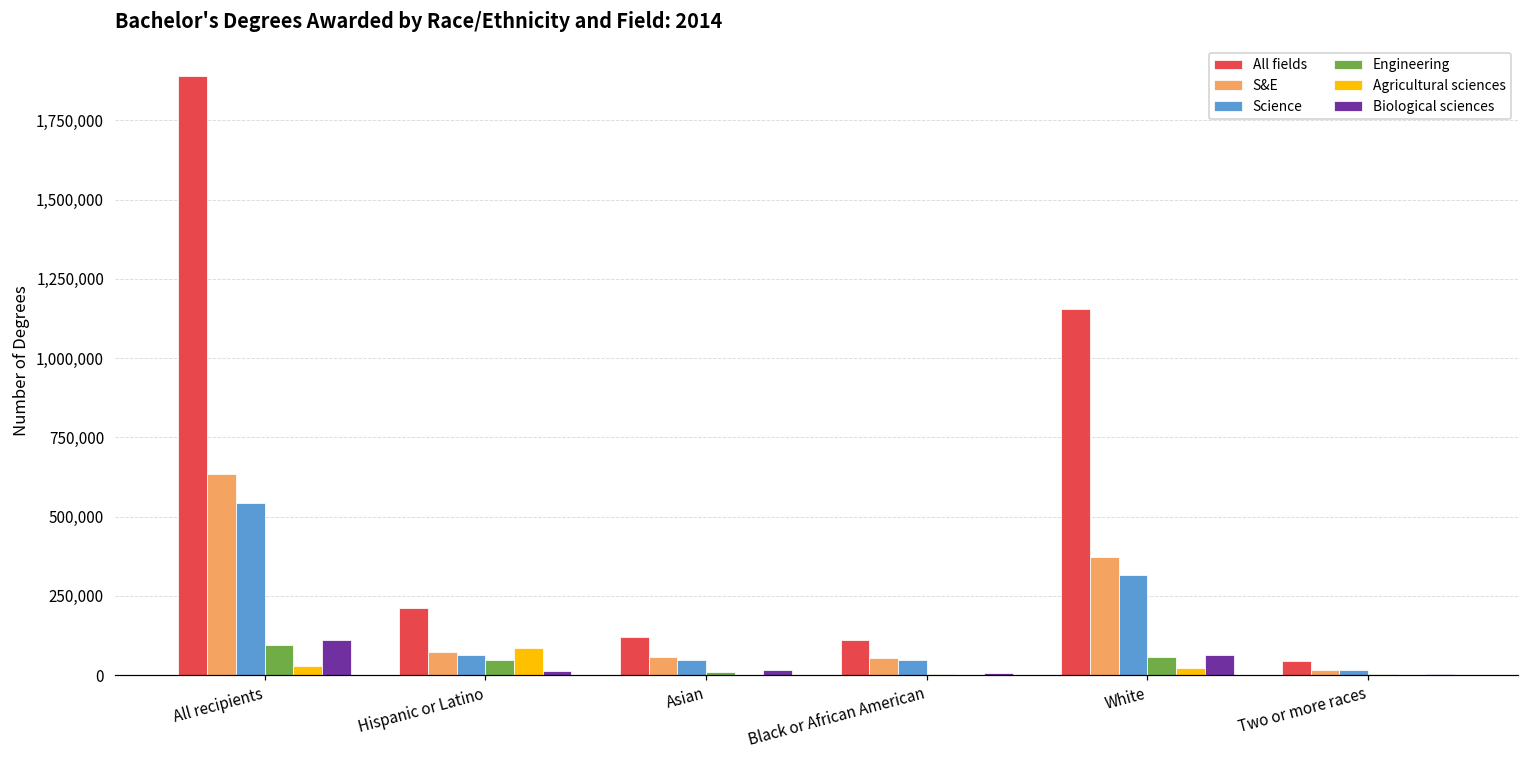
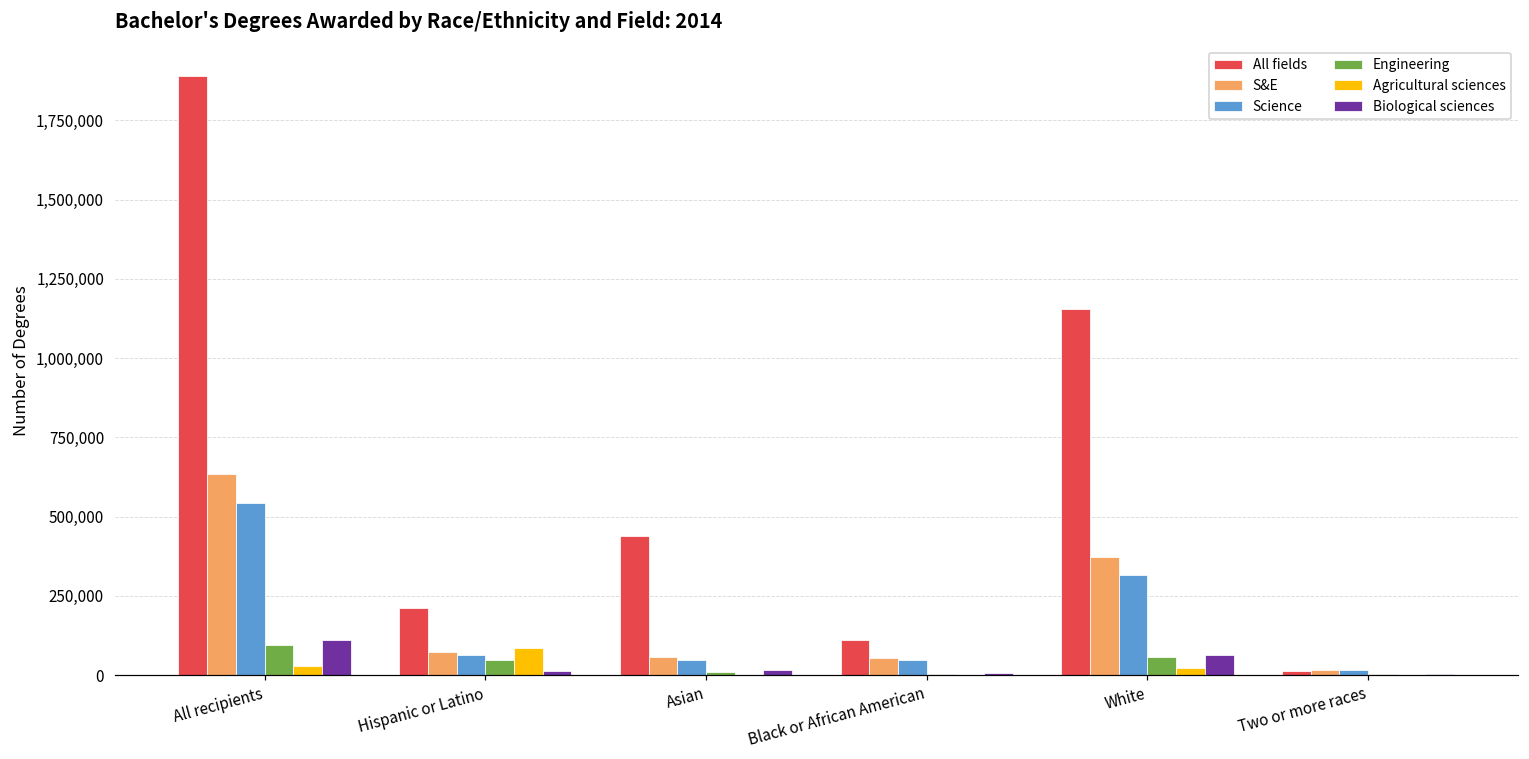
  {
    "All fields": {
      "All recipients": "1,890,000",
      "Hispanic or Latino": "210,000",
-     "Asian": "120,000",
+     "Asian": "440,000",
      "Black or African American": "110,000",
      "White": "1,150,000",
-     "Two or more races": "40,000"
+     "Two or more races": "10,000"
    },
    "S&E": {
      "All recipients": "640,000",
      "Hispanic or Latino": "70,000",
      "Asian": "60,000",
      "Black or African American": "50,000",
      "White": "370,000",
      "Two or more races": "20,000"
    },
    "Science": {
      "All recipients": "540,000",
      "Hispanic or Latino": "60,000",
      "Asian": "50,000",
      "Black or African American": "50,000",
      "White": "320,000",
      "Two or more races": "10,000"
    },
    "Engineering": {
      "All recipients": "90,000",
      "Hispanic or Latino": "50,000",
      "Asian": "10,000",
      "White": "60,000"
    },
    "Agricultural sciences": {
      "All recipients": "30,000",
      "Hispanic or Latino": "90,000",
      "White": "20,000"
    },
    "Biological sciences": {
      "All recipients": "110,000",
      "Hispanic or Latino": "10,000",
      "Asian": "20,000",
      "White": "60,000"
    }
  }
